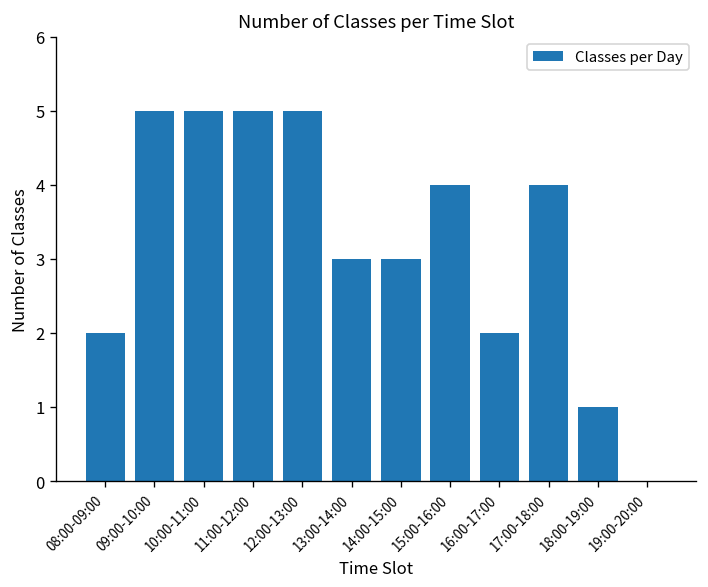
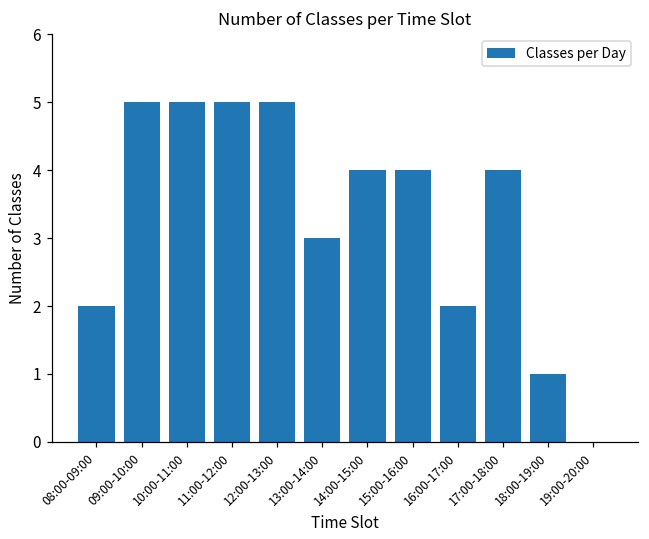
  {
    "08:00-09:00": 2,
    "09:00-10:00": 5,
    "10:00-11:00": 5,
    "11:00-12:00": 5,
    "12:00-13:00": 5,
    "13:00-14:00": 3,
-   "14:00-15:00": 3,
+   "14:00-15:00": 4,
    "15:00-16:00": 4,
    "16:00-17:00": 2,
    "17:00-18:00": 4,
    "18:00-19:00": 1,
    "19:00-20:00": 0
  }
